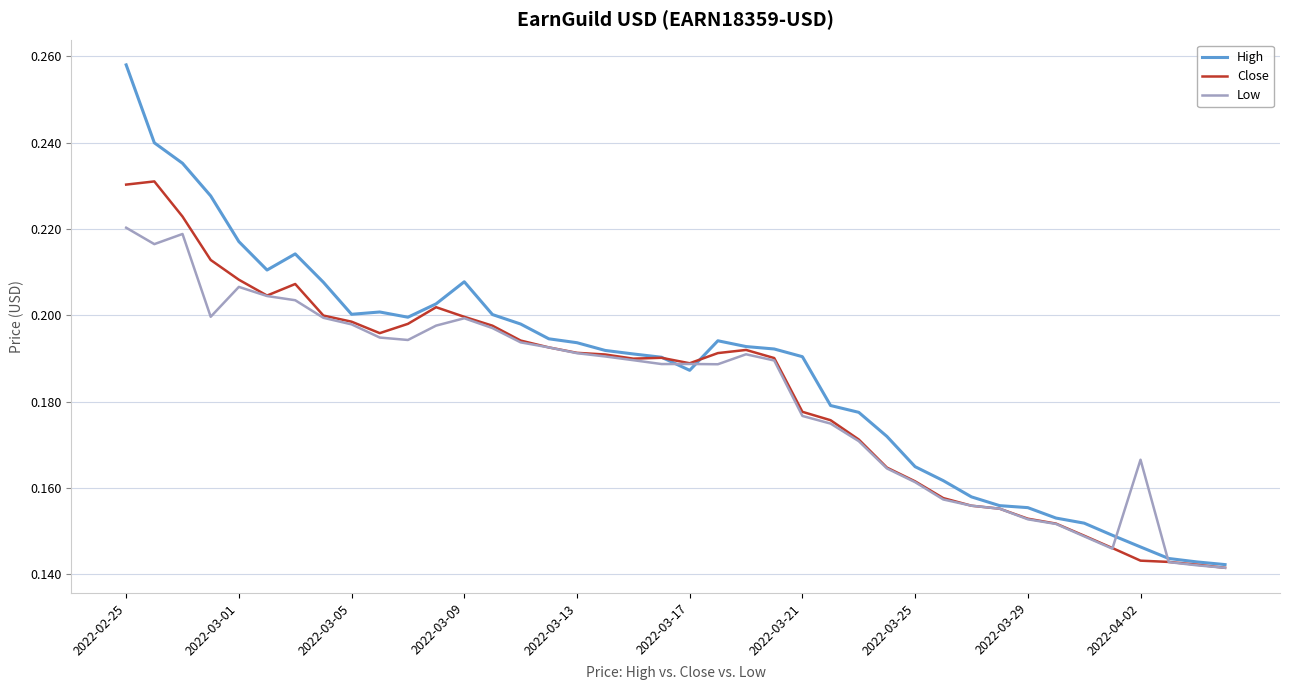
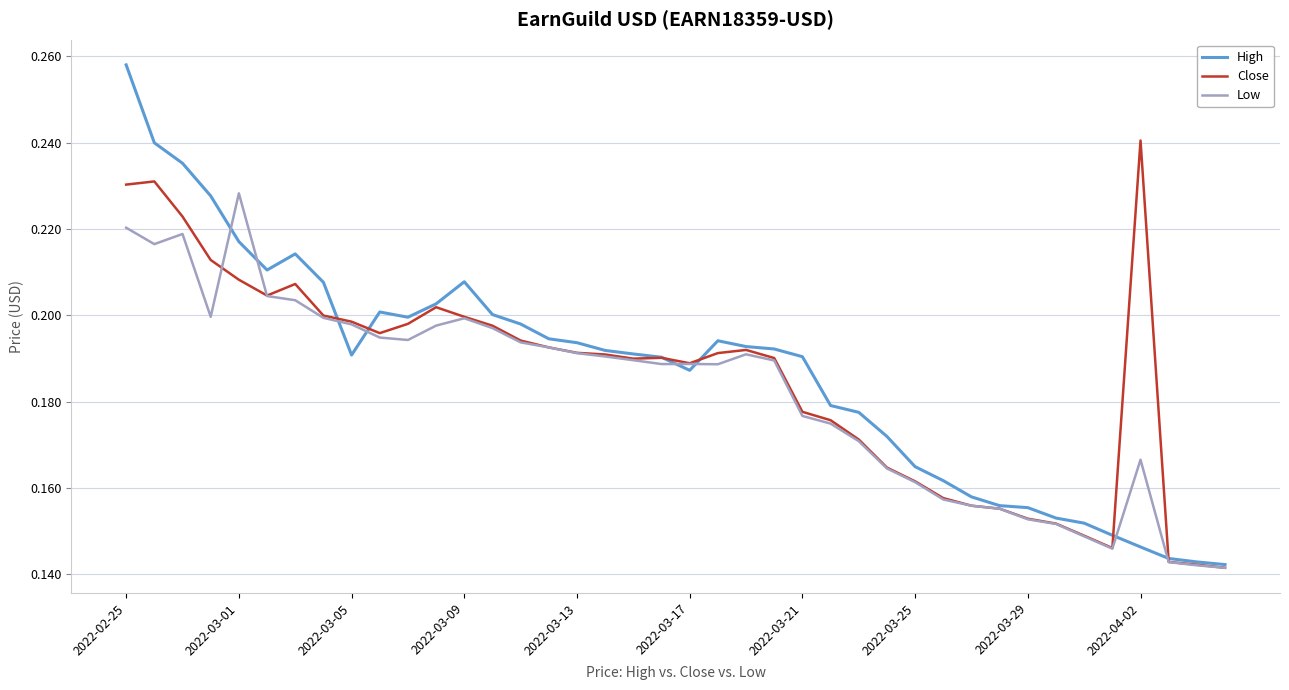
  {
    "High": {
      "2022-02-25": 0.258,
      "2022-03-01": 0.217,
-     "2022-03-05": 0.200,
+     "2022-03-05": 0.191,
      "2022-03-09": 0.208,
      "2022-03-13": 0.194,
      "2022-03-17": 0.187,
      "2022-03-21": 0.190,
      "2022-03-25": 0.165,
      "2022-03-29": 0.155,
      "2022-04-02": 0.146
    },
    "Close": {
      "2022-02-25": 0.230,
      "2022-03-01": 0.208,
      "2022-03-05": 0.199,
      "2022-03-21": 0.178,
-     "2022-04-02": 0.143
+     "2022-04-02": 0.241
    },
    "Low": {
      "2022-02-25": 0.220,
-     "2022-03-01": 0.207,
+     "2022-03-01": 0.228,
      "2022-03-05": 0.198,
      "2022-03-21": 0.177,
      "2022-04-02": 0.167
    }
  }
